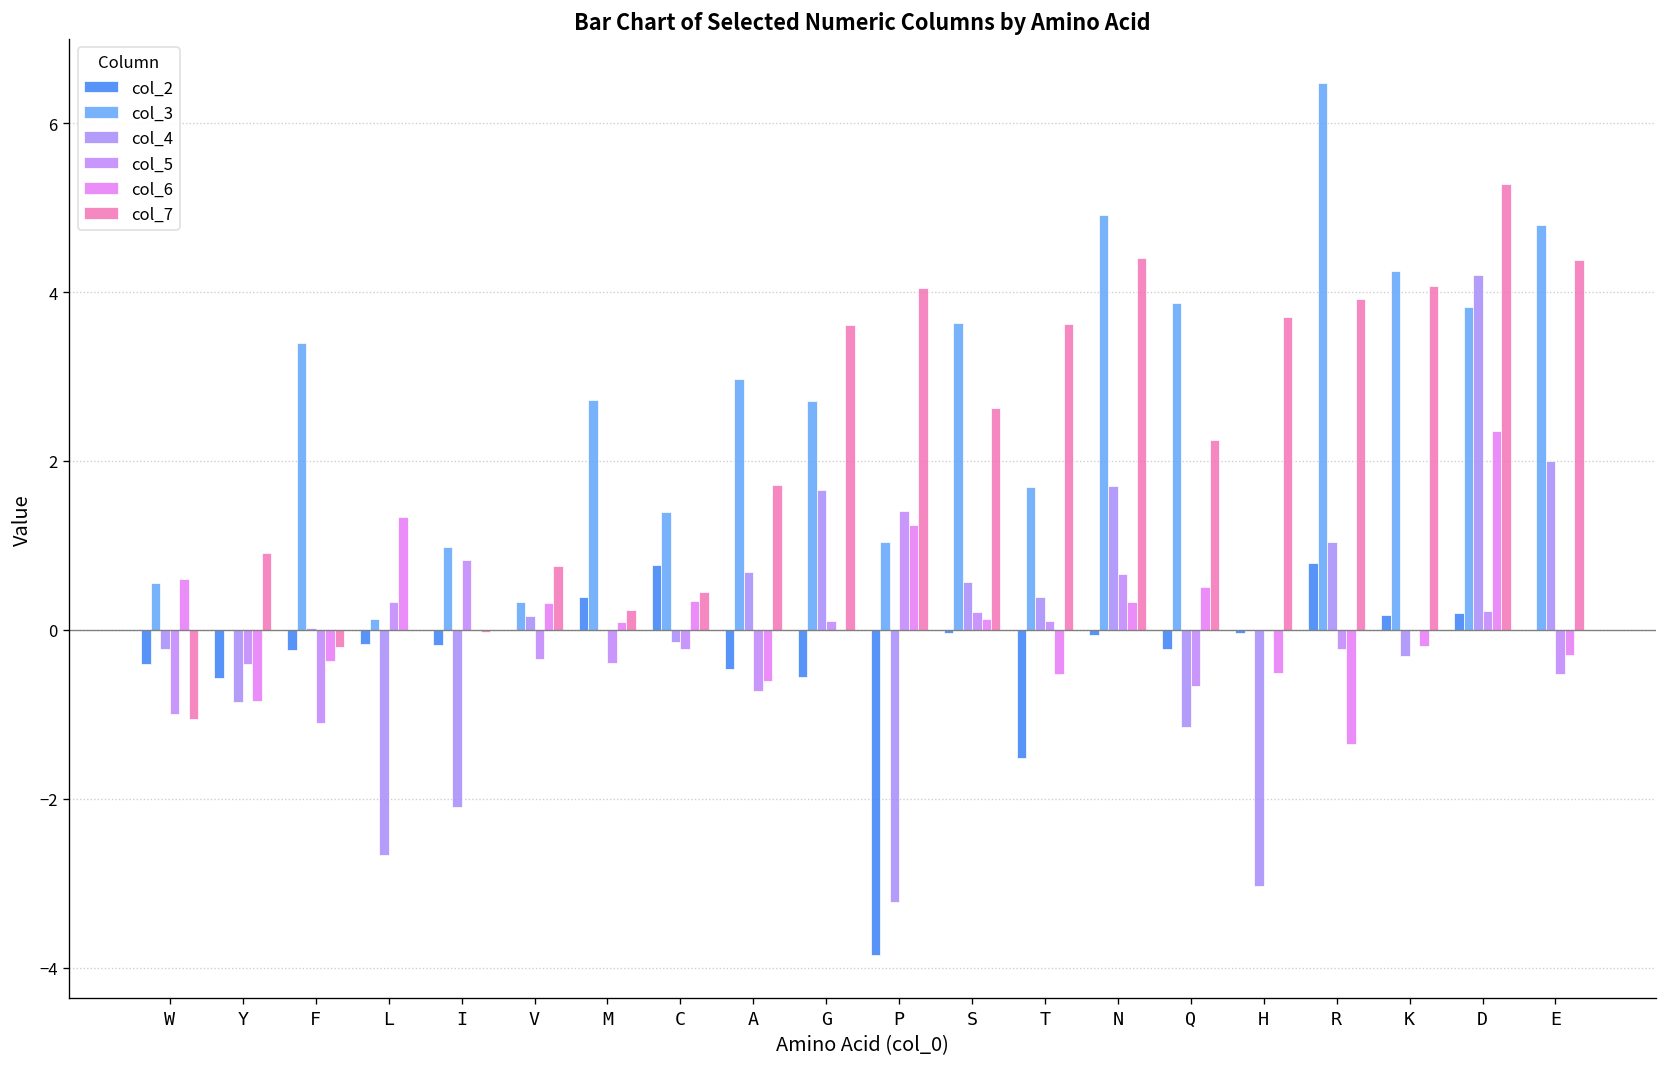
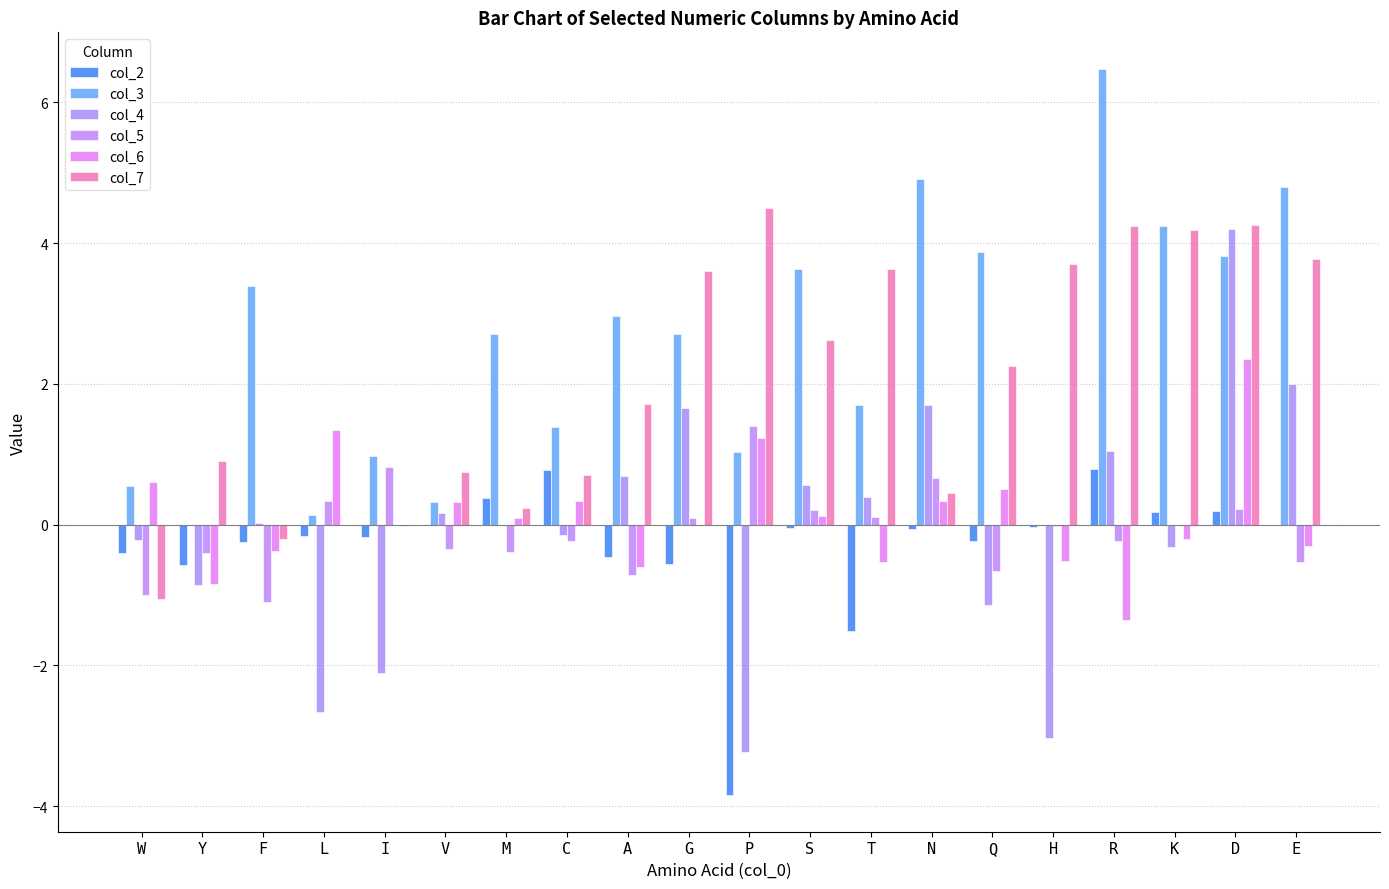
  {
    "col_7": {
      "W": -1.1,
      "Y": 0.9,
      "F": -0.2,
      "L": 0.0,
      "V": 0.8,
      "M": 0.2,
-     "C": 0.4,
+     "C": 0.7,
      "A": 1.7,
      "G": 3.6,
-     "P": 4.0,
+     "P": 4.5,
      "S": 2.6,
      "T": 3.6,
-     "N": 4.4,
+     "N": 0.5,
      "Q": 2.3,
      "H": 3.7,
-     "R": 3.9,
-     "K": 4.1,
-     "D": 5.3,
-     "E": 4.4
+     "R": 4.2,
+     "K": 4.2,
+     "D": 4.3,
+     "E": 3.8
    }
  }
